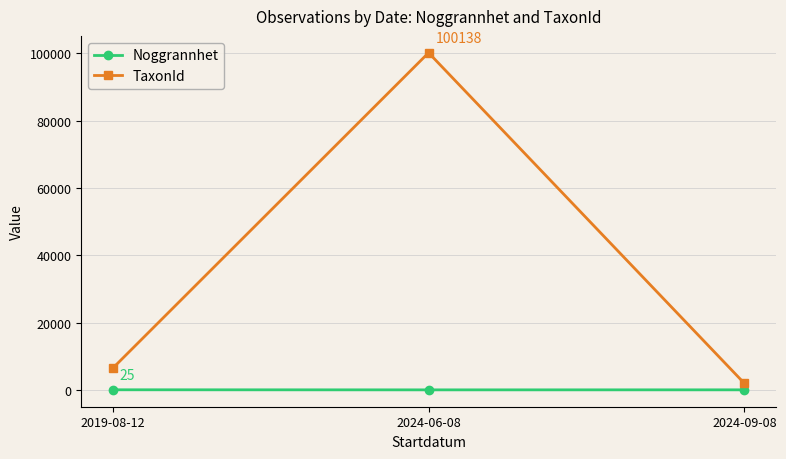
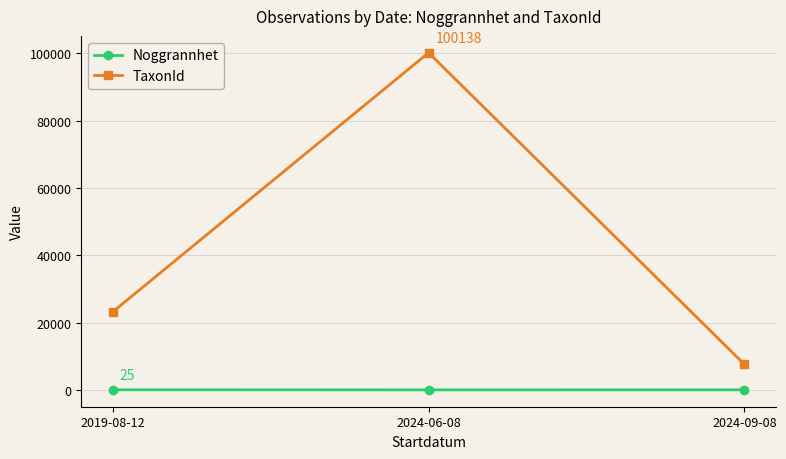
  {
    "Noggrannhet": {
      "2019-08-12": 25
    },
    "TaxonId": {
-     "2019-08-12": 6000,
-     "2024-09-08": 2000
+     "2019-08-12": 23000,
+     "2024-09-08": 8000
    }
  }
